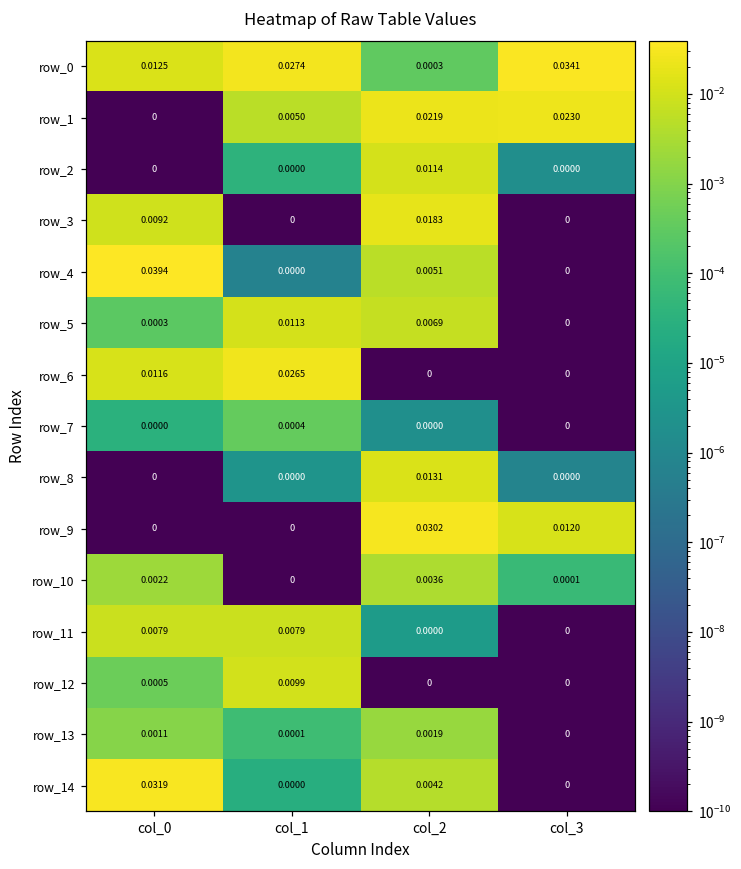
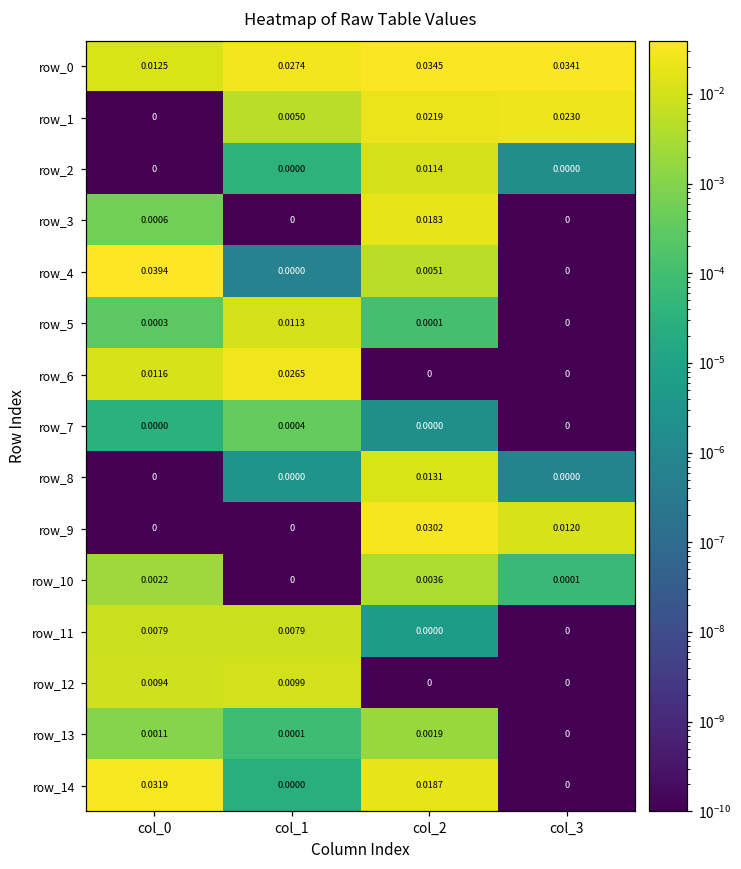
  {
    "row_0": {
      "col_0": 0.0125,
      "col_1": 0.0274,
-     "col_2": 0.0003,
+     "col_2": 0.0345,
      "col_3": 0.0341
    },
    "row_1": {
      "col_0": 0,
      "col_1": 0.0050,
      "col_2": 0.0219,
      "col_3": 0.0230
    },
    "row_2": {
      "col_0": 0,
      "col_1": 0.0000,
      "col_2": 0.0114,
      "col_3": 0.0000
    },
    "row_3": {
-     "col_0": 0.0092,
+     "col_0": 0.0006,
      "col_1": 0,
      "col_2": 0.0183,
      "col_3": 0
    },
    "row_4": {
      "col_0": 0.0394,
      "col_1": 0.0000,
      "col_2": 0.0051,
      "col_3": 0
    },
    "row_5": {
      "col_0": 0.0003,
      "col_1": 0.0113,
-     "col_2": 0.0069,
+     "col_2": 0.0001,
      "col_3": 0
    },
    "row_6": {
      "col_0": 0.0116,
      "col_1": 0.0265,
      "col_2": 0,
      "col_3": 0
    },
    "row_7": {
      "col_0": 0.0000,
      "col_1": 0.0004,
      "col_2": 0.0000,
      "col_3": 0
    },
    "row_8": {
      "col_0": 0,
      "col_1": 0.0000,
      "col_2": 0.0131,
      "col_3": 0.0000
    },
    "row_9": {
      "col_0": 0,
      "col_1": 0,
      "col_2": 0.0302,
      "col_3": 0.0120
    },
    "row_10": {
      "col_0": 0.0022,
      "col_1": 0,
      "col_2": 0.0036,
      "col_3": 0.0001
    },
    "row_11": {
      "col_0": 0.0079,
      "col_1": 0.0079,
      "col_2": 0.0000,
      "col_3": 0
    },
    "row_12": {
-     "col_0": 0.0005,
+     "col_0": 0.0094,
      "col_1": 0.0099,
      "col_2": 0,
      "col_3": 0
    },
    "row_13": {
      "col_0": 0.0011,
      "col_1": 0.0001,
      "col_2": 0.0019,
      "col_3": 0
    },
    "row_14": {
      "col_0": 0.0319,
      "col_1": 0.0000,
-     "col_2": 0.0042,
+     "col_2": 0.0187,
      "col_3": 0
    }
  }
